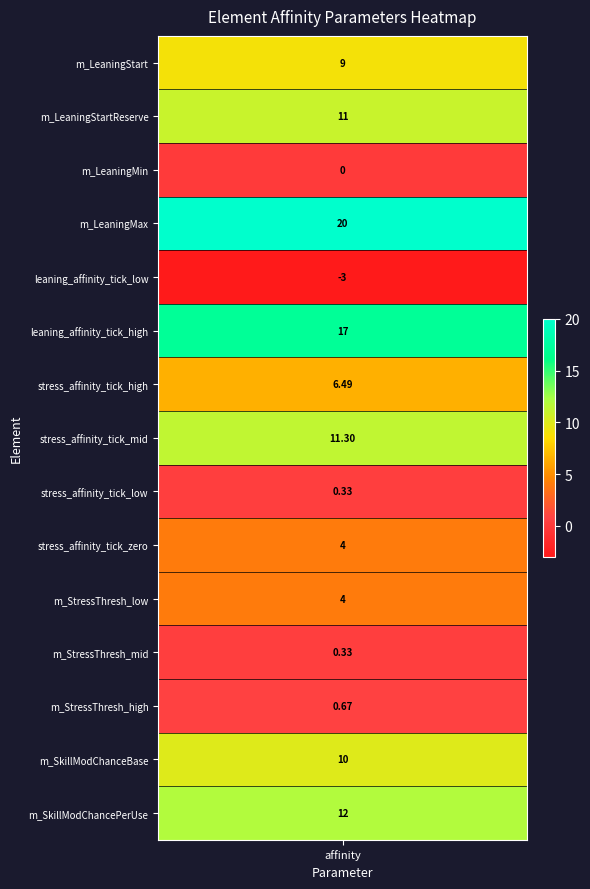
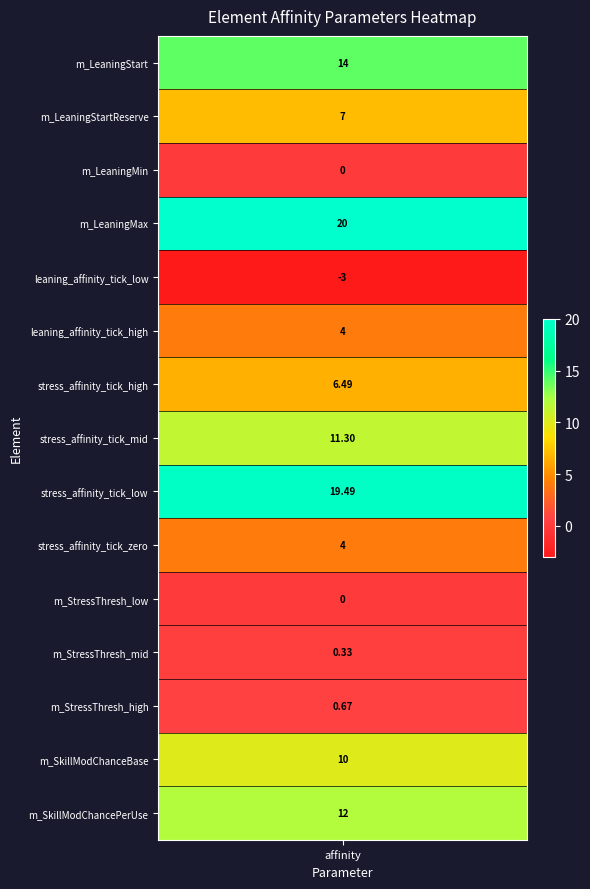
  {
    "m_LeaningStart": {
-     "affinity": 9
+     "affinity": 14
    },
    "m_LeaningStartReserve": {
-     "affinity": 11
+     "affinity": 7
    },
    "m_LeaningMin": {
      "affinity": 0
    },
    "m_LeaningMax": {
      "affinity": 20
    },
    "leaning_affinity_tick_low": {
      "affinity": -3
    },
    "leaning_affinity_tick_high": {
-     "affinity": 17
+     "affinity": 4
    },
    "stress_affinity_tick_high": {
      "affinity": 6.49
    },
    "stress_affinity_tick_mid": {
      "affinity": 11.30
    },
    "stress_affinity_tick_low": {
-     "affinity": 0.33
+     "affinity": 19.49
    },
    "stress_affinity_tick_zero": {
      "affinity": 4
    },
    "m_StressThresh_low": {
-     "affinity": 4
+     "affinity": 0
    },
    "m_StressThresh_mid": {
      "affinity": 0.33
    },
    "m_StressThresh_high": {
      "affinity": 0.67
    },
    "m_SkillModChanceBase": {
      "affinity": 10
    },
    "m_SkillModChancePerUse": {
      "affinity": 12
    }
  }
